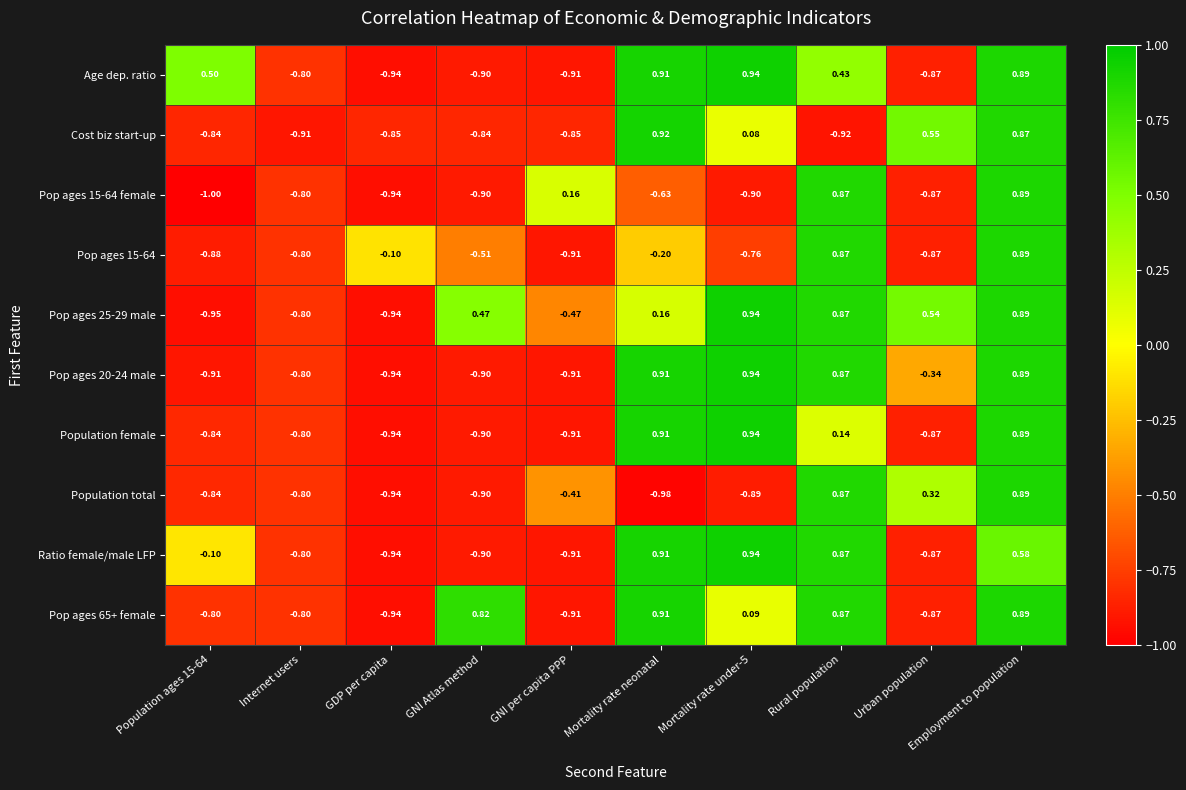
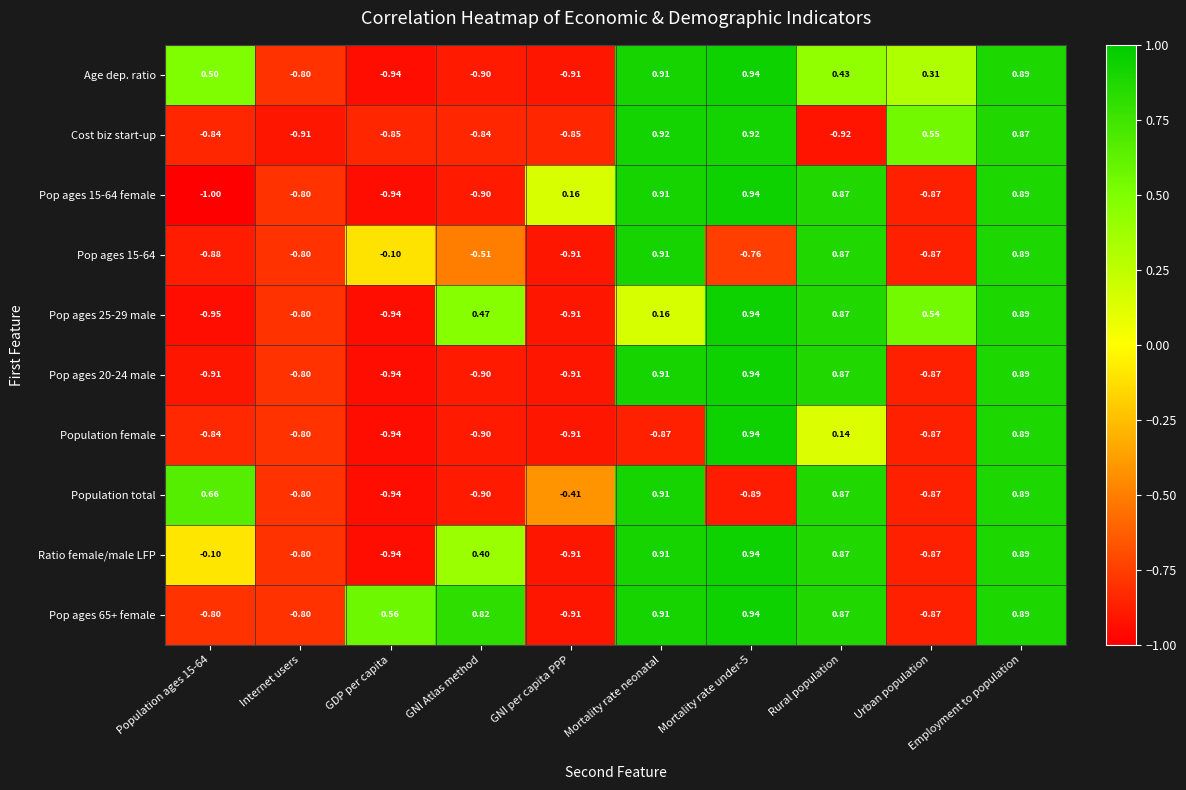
  {
    "Age dep. ratio": {
      "Population ages 15-64": 0.50,
      "Internet users": -0.80,
      "GDP per capita": -0.94,
      "GNI Atlas method": -0.90,
      "GNI per capita PPP": -0.91,
      "Mortality rate neonatal": 0.91,
      "Mortality rate under-5": 0.94,
      "Rural population": 0.43,
-     "Urban population": -0.87,
+     "Urban population": 0.31,
      "Employment to population": 0.89
    },
    "Cost biz start-up": {
      "Population ages 15-64": -0.84,
      "Internet users": -0.91,
      "GDP per capita": -0.85,
      "GNI Atlas method": -0.84,
      "GNI per capita PPP": -0.85,
      "Mortality rate neonatal": 0.92,
-     "Mortality rate under-5": 0.08,
+     "Mortality rate under-5": 0.92,
      "Rural population": -0.92,
      "Urban population": 0.55,
      "Employment to population": 0.87
    },
    "Pop ages 15-64 female": {
      "Population ages 15-64": -1.00,
      "Internet users": -0.80,
      "GDP per capita": -0.94,
      "GNI Atlas method": -0.90,
      "GNI per capita PPP": 0.16,
-     "Mortality rate neonatal": -0.63,
-     "Mortality rate under-5": -0.90,
+     "Mortality rate neonatal": 0.91,
+     "Mortality rate under-5": 0.94,
      "Rural population": 0.87,
      "Urban population": -0.87,
      "Employment to population": 0.89
    },
    "Pop ages 15-64": {
      "Population ages 15-64": -0.88,
      "Internet users": -0.80,
      "GDP per capita": -0.10,
      "GNI Atlas method": -0.51,
      "GNI per capita PPP": -0.91,
-     "Mortality rate neonatal": -0.20,
+     "Mortality rate neonatal": 0.91,
      "Mortality rate under-5": -0.76,
      "Rural population": 0.87,
      "Urban population": -0.87,
      "Employment to population": 0.89
    },
    "Pop ages 25-29 male": {
      "Population ages 15-64": -0.95,
      "Internet users": -0.80,
      "GDP per capita": -0.94,
      "GNI Atlas method": 0.47,
-     "GNI per capita PPP": -0.47,
+     "GNI per capita PPP": -0.91,
      "Mortality rate neonatal": 0.16,
      "Mortality rate under-5": 0.94,
      "Rural population": 0.87,
      "Urban population": 0.54,
      "Employment to population": 0.89
    },
    "Pop ages 20-24 male": {
      "Population ages 15-64": -0.91,
      "Internet users": -0.80,
      "GDP per capita": -0.94,
      "GNI Atlas method": -0.90,
      "GNI per capita PPP": -0.91,
      "Mortality rate neonatal": 0.91,
      "Mortality rate under-5": 0.94,
      "Rural population": 0.87,
-     "Urban population": -0.34,
+     "Urban population": -0.87,
      "Employment to population": 0.89
    },
    "Population female": {
      "Population ages 15-64": -0.84,
      "Internet users": -0.80,
      "GDP per capita": -0.94,
      "GNI Atlas method": -0.90,
      "GNI per capita PPP": -0.91,
-     "Mortality rate neonatal": 0.91,
+     "Mortality rate neonatal": -0.87,
      "Mortality rate under-5": 0.94,
      "Rural population": 0.14,
      "Urban population": -0.87,
      "Employment to population": 0.89
    },
    "Population total": {
-     "Population ages 15-64": -0.84,
+     "Population ages 15-64": 0.66,
      "Internet users": -0.80,
      "GDP per capita": -0.94,
      "GNI Atlas method": -0.90,
      "GNI per capita PPP": -0.41,
-     "Mortality rate neonatal": -0.98,
+     "Mortality rate neonatal": 0.91,
      "Mortality rate under-5": -0.89,
      "Rural population": 0.87,
-     "Urban population": 0.32,
+     "Urban population": -0.87,
      "Employment to population": 0.89
    },
    "Ratio female/male LFP": {
      "Population ages 15-64": -0.10,
      "Internet users": -0.80,
      "GDP per capita": -0.94,
-     "GNI Atlas method": -0.90,
+     "GNI Atlas method": 0.40,
      "GNI per capita PPP": -0.91,
      "Mortality rate neonatal": 0.91,
      "Mortality rate under-5": 0.94,
      "Rural population": 0.87,
      "Urban population": -0.87,
-     "Employment to population": 0.58
+     "Employment to population": 0.89
    },
    "Pop ages 65+ female": {
      "Population ages 15-64": -0.80,
      "Internet users": -0.80,
-     "GDP per capita": -0.94,
+     "GDP per capita": 0.56,
      "GNI Atlas method": 0.82,
      "GNI per capita PPP": -0.91,
      "Mortality rate neonatal": 0.91,
-     "Mortality rate under-5": 0.09,
+     "Mortality rate under-5": 0.94,
      "Rural population": 0.87,
      "Urban population": -0.87,
      "Employment to population": 0.89
    }
  }
